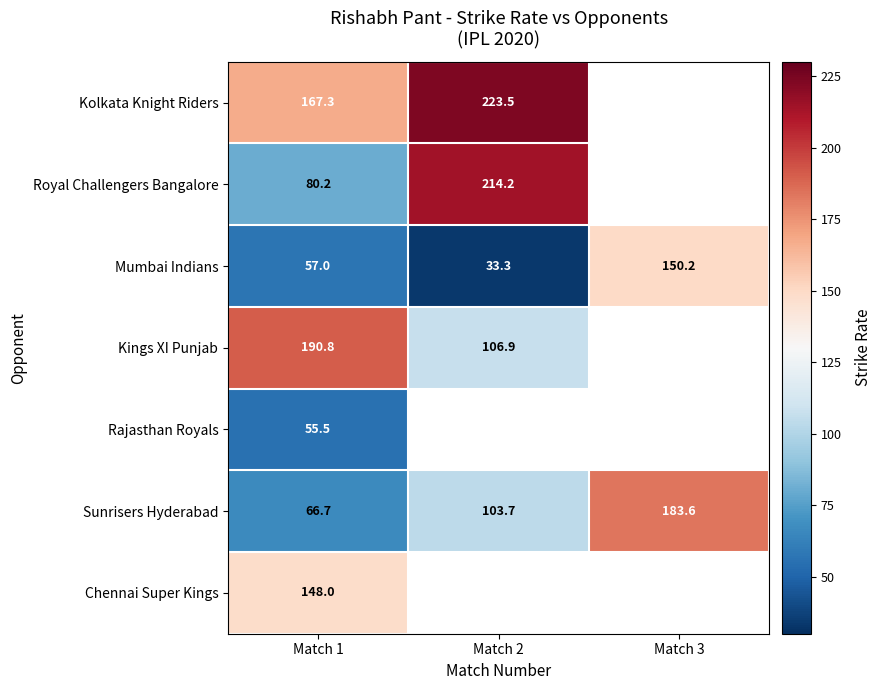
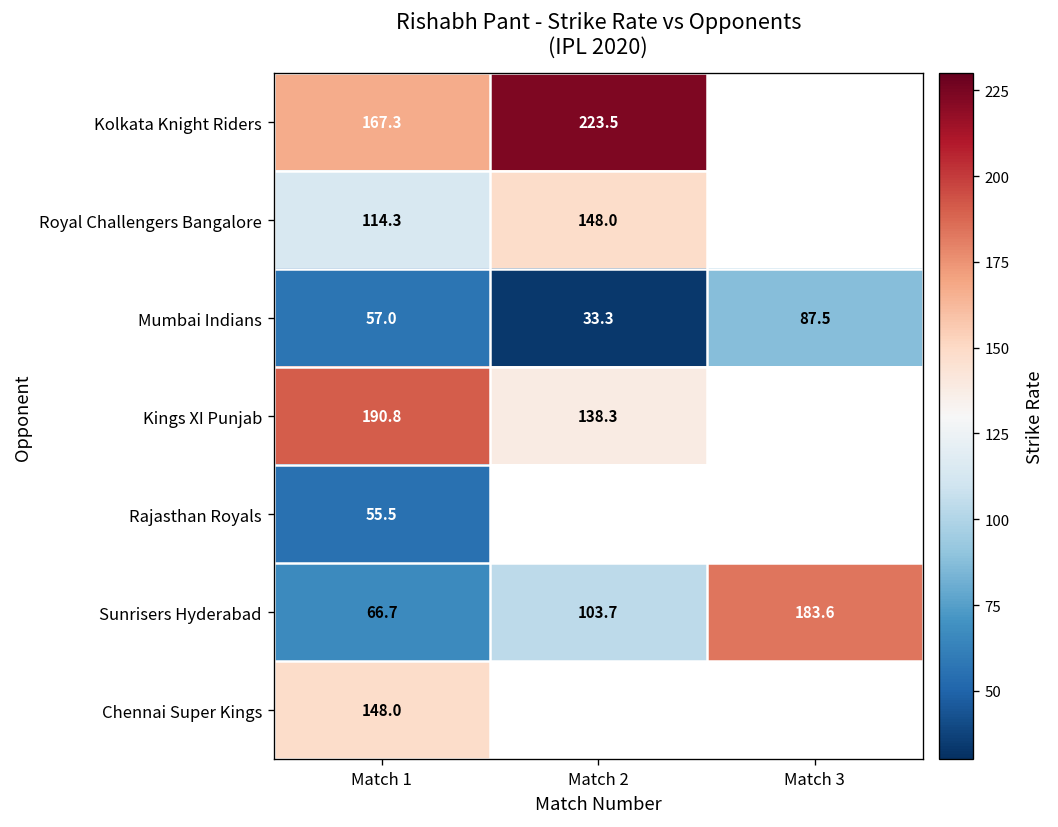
  {
    "Kolkata Knight Riders": {
      "Match 1": 167.3,
      "Match 2": 223.5
    },
    "Royal Challengers Bangalore": {
-     "Match 1": 80.2,
-     "Match 2": 214.2
+     "Match 1": 114.3,
+     "Match 2": 148.0
    },
    "Mumbai Indians": {
      "Match 1": 57.0,
      "Match 2": 33.3,
-     "Match 3": 150.2
+     "Match 3": 87.5
    },
    "Kings XI Punjab": {
      "Match 1": 190.8,
-     "Match 2": 106.9
+     "Match 2": 138.3
    },
    "Rajasthan Royals": {
      "Match 1": 55.5
    },
    "Sunrisers Hyderabad": {
      "Match 1": 66.7,
      "Match 2": 103.7,
      "Match 3": 183.6
    },
    "Chennai Super Kings": {
      "Match 1": 148.0
    }
  }
